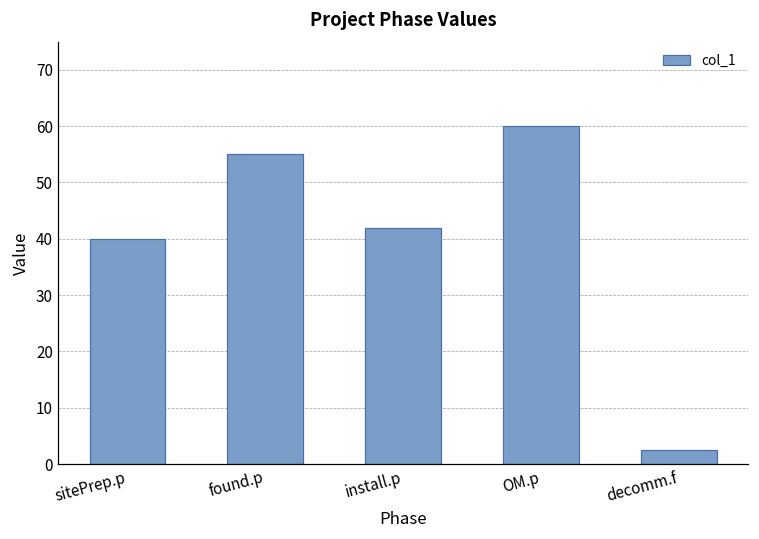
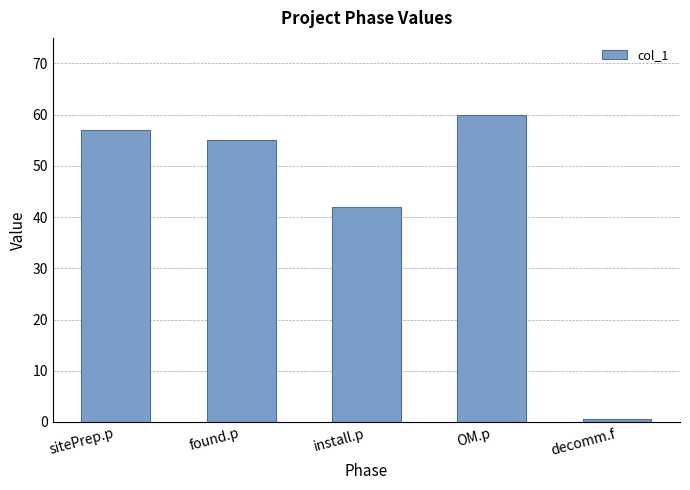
  {
-   "sitePrep.p": 40,
+   "sitePrep.p": 57,
    "found.p": 55,
    "install.p": 42,
    "OM.p": 60,
-   "decomm.f": 3
+   "decomm.f": 1
  }
